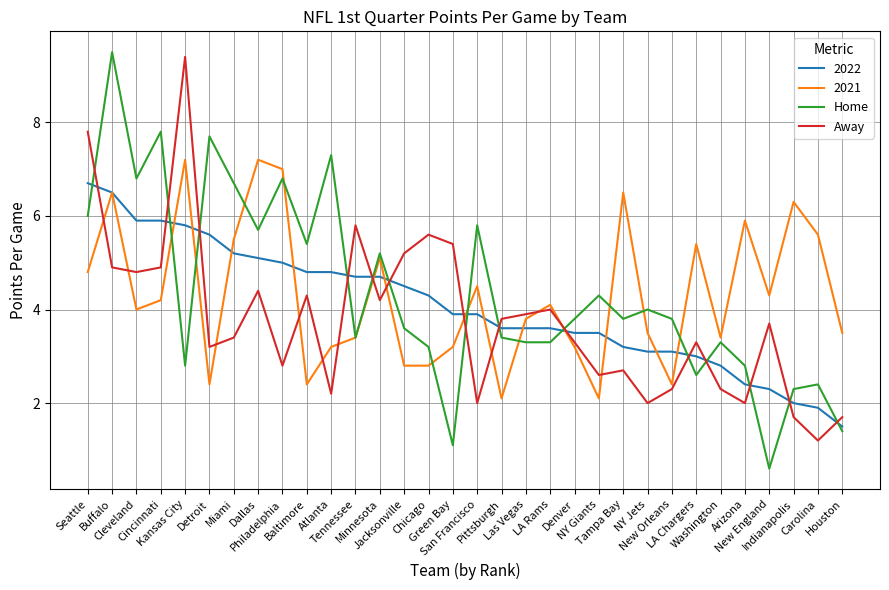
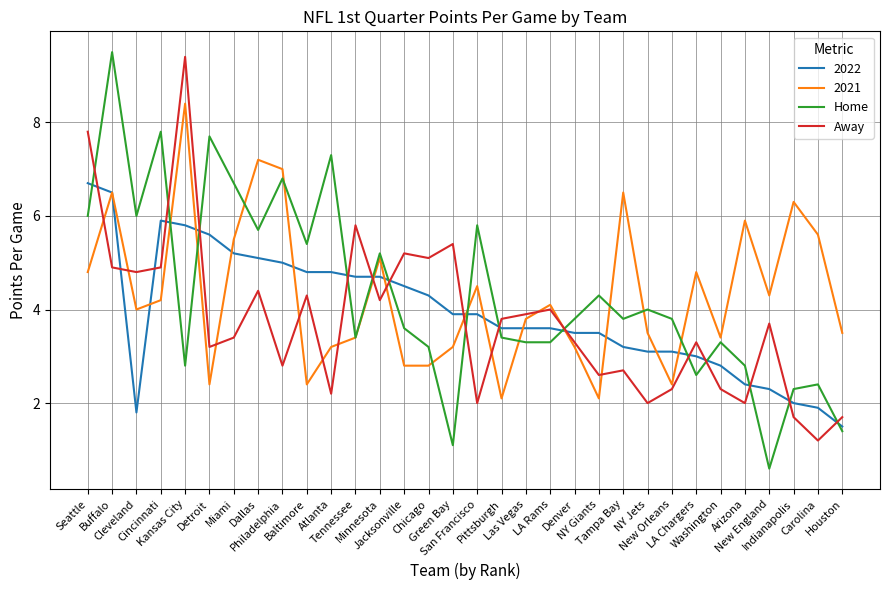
  {
    "2022": {
      "Seattle": 6.7,
-     "Cleveland": 5.9,
+     "Cleveland": 1.8,
      "Cincinnati": 5.9,
      "Kansas City": 5.8,
      "Detroit": 5.6,
      "Miami": 5.2,
      "Dallas": 5.1,
      "Philadelphia": 5.0,
      "Baltimore": 4.8,
      "Atlanta": 4.8,
      "Tennessee": 4.7,
      "Minnesota": 4.7,
      "Jacksonville": 4.5,
      "Chicago": 4.3,
      "Green Bay": 3.9,
      "San Francisco": 3.9,
      "Pittsburgh": 3.6,
      "Las Vegas": 3.6,
      "LA Rams": 3.6,
      "Denver": 3.5,
      "NY Giants": 3.5,
      "Tampa Bay": 3.2,
      "NY Jets": 3.1,
      "New Orleans": 3.1,
      "LA Chargers": 3.0,
      "Washington": 2.8,
      "Arizona": 2.4,
      "New England": 2.3,
      "Indianapolis": 2.0,
      "Carolina": 1.9,
      "Houston": 1.5
    },
    "2021": {
      "Seattle": 4.8,
      "Cleveland": 4.0,
      "Cincinnati": 4.2,
-     "Kansas City": 7.2,
+     "Kansas City": 8.4,
      "Detroit": 2.4,
      "Miami": 5.5,
      "Dallas": 7.2,
      "Philadelphia": 7.0,
      "Baltimore": 2.4,
      "Atlanta": 3.2,
      "Minnesota": 5.1,
      "Jacksonville": 2.8,
      "Chicago": 2.8,
      "Green Bay": 3.2,
      "San Francisco": 4.5,
      "Pittsburgh": 2.1,
      "Las Vegas": 3.8,
      "LA Rams": 4.1,
      "Denver": 3.2,
      "NY Giants": 2.1,
      "Tampa Bay": 6.5,
      "NY Jets": 3.5,
      "New Orleans": 2.4,
-     "LA Chargers": 5.4,
+     "LA Chargers": 4.8,
      "Washington": 3.4,
      "Arizona": 5.9,
      "New England": 4.3,
      "Indianapolis": 6.3,
      "Carolina": 5.6,
      "Houston": 3.5
    },
    "Home": {
      "Seattle": 6.0,
      "Buffalo": 9.5,
-     "Cleveland": 6.8,
+     "Cleveland": 6.0,
      "Cincinnati": 7.8,
      "Kansas City": 2.8,
      "Detroit": 7.7,
      "Miami": 6.7,
      "Dallas": 5.7,
      "Philadelphia": 6.8,
      "Baltimore": 5.4,
      "Atlanta": 7.3,
      "Minnesota": 5.2,
      "Jacksonville": 3.6,
      "Chicago": 3.2,
      "Green Bay": 1.1,
      "San Francisco": 5.8,
      "Pittsburgh": 3.4,
      "Las Vegas": 3.3,
      "LA Rams": 3.3,
      "Denver": 3.8,
      "NY Giants": 4.3,
      "Tampa Bay": 3.8,
      "NY Jets": 4.0,
      "New Orleans": 3.8,
      "LA Chargers": 2.6,
      "Washington": 3.3,
      "Arizona": 2.8,
      "New England": 0.6,
      "Indianapolis": 2.3,
      "Carolina": 2.4,
      "Houston": 1.4
    },
    "Away": {
      "Seattle": 7.8,
      "Buffalo": 4.9,
      "Cleveland": 4.8,
      "Cincinnati": 4.9,
      "Kansas City": 9.4,
      "Detroit": 3.2,
      "Miami": 3.4,
      "Dallas": 4.4,
      "Philadelphia": 2.8,
      "Baltimore": 4.3,
      "Atlanta": 2.2,
      "Tennessee": 5.8,
      "Minnesota": 4.2,
      "Jacksonville": 5.2,
-     "Chicago": 5.6,
+     "Chicago": 5.1,
      "Green Bay": 5.4,
      "San Francisco": 2.0,
      "Pittsburgh": 3.8,
      "Las Vegas": 3.9,
      "LA Rams": 4.0,
      "Denver": 3.3,
      "NY Giants": 2.6,
      "Tampa Bay": 2.7,
      "NY Jets": 2.0,
      "New Orleans": 2.3,
      "LA Chargers": 3.3,
      "Washington": 2.3,
      "Arizona": 2.0,
      "New England": 3.7,
      "Indianapolis": 1.7,
      "Carolina": 1.2,
      "Houston": 1.7
    }
  }
